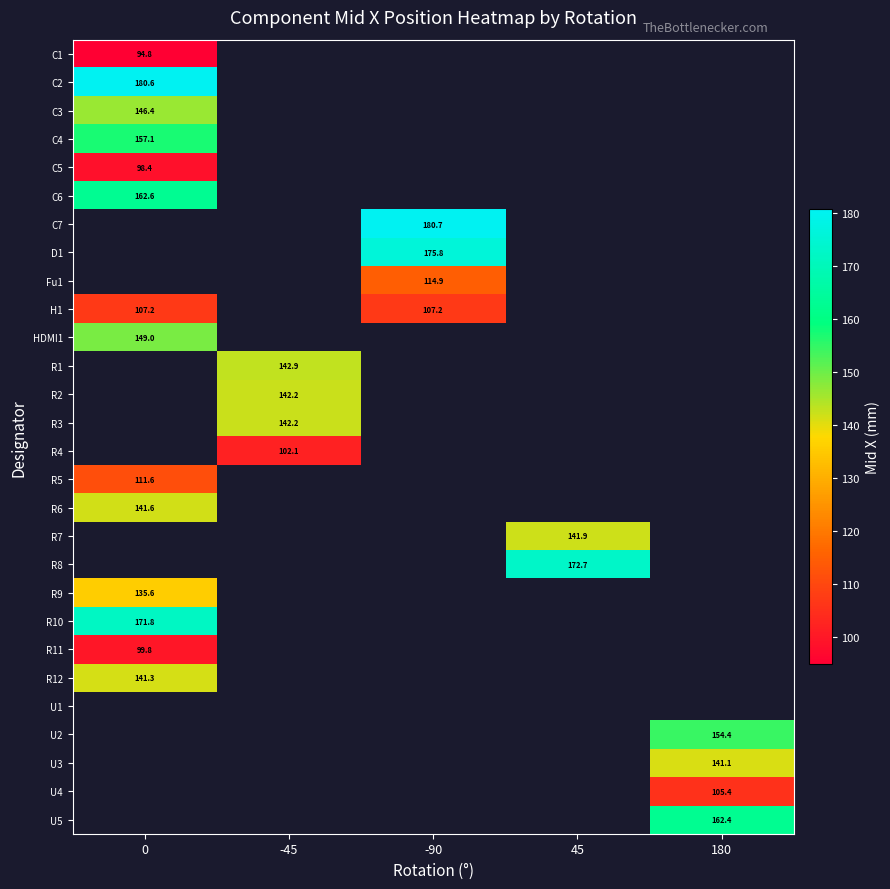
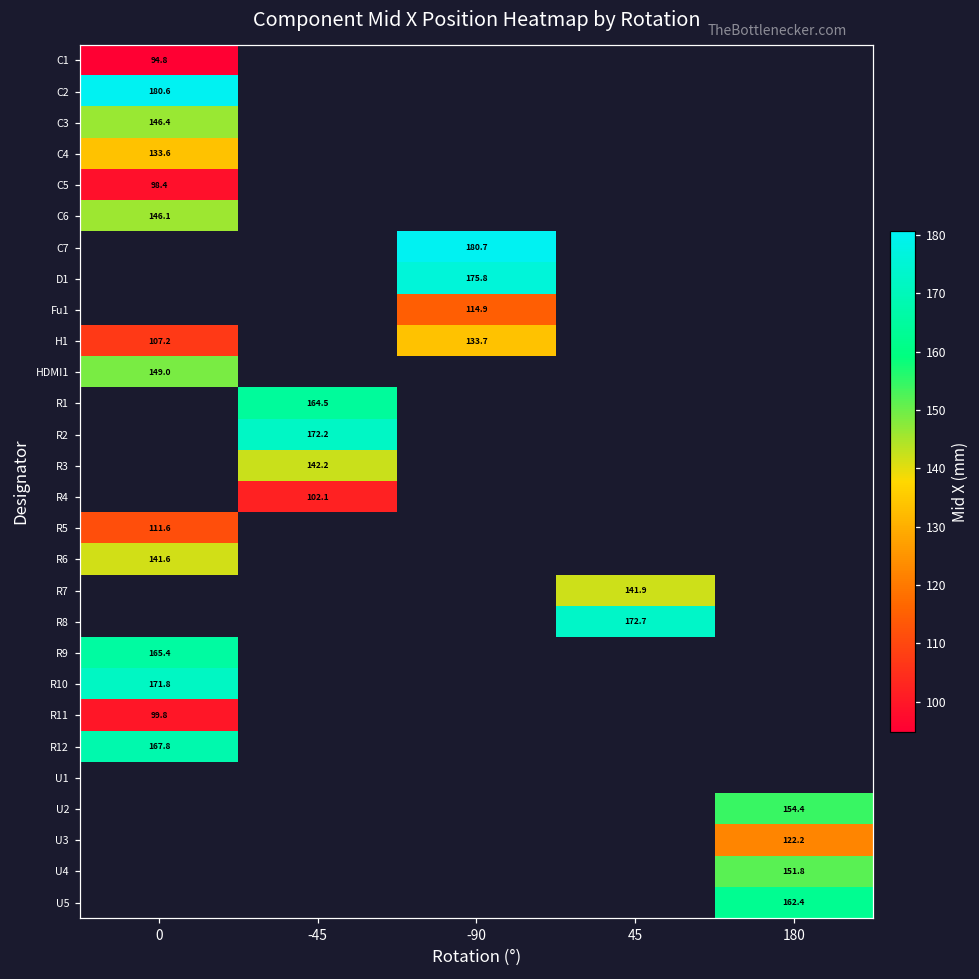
  {
    "C1": {
      "0": 94.8
    },
    "C2": {
      "0": 180.6
    },
    "C3": {
      "0": 146.4
    },
    "C4": {
-     "0": 157.1
+     "0": 133.6
    },
    "C5": {
      "0": 98.4
    },
    "C6": {
-     "0": 162.6
+     "0": 146.1
    },
    "C7": {
      "-90": 180.7
    },
    "D1": {
      "-90": 175.8
    },
    "Fu1": {
      "-90": 114.9
    },
    "H1": {
      "0": 107.2,
-     "-90": 107.2
+     "-90": 133.7
    },
    "HDMI1": {
      "0": 149.0
    },
    "R1": {
-     "-45": 142.9
+     "-45": 164.5
    },
    "R2": {
-     "-45": 142.2
+     "-45": 172.2
    },
    "R3": {
      "-45": 142.2
    },
    "R4": {
      "-45": 102.1
    },
    "R5": {
      "0": 111.6
    },
    "R6": {
      "0": 141.6
    },
    "R7": {
      "45": 141.9
    },
    "R8": {
      "45": 172.7
    },
    "R9": {
-     "0": 135.6
+     "0": 165.4
    },
    "R10": {
      "0": 171.8
    },
    "R11": {
      "0": 99.8
    },
    "R12": {
-     "0": 141.3
+     "0": 167.8
    },
    "U2": {
      "180": 154.4
    },
    "U3": {
-     "180": 141.1
+     "180": 122.2
    },
    "U4": {
-     "180": 105.4
+     "180": 151.8
    },
    "U5": {
      "180": 162.4
    }
  }
